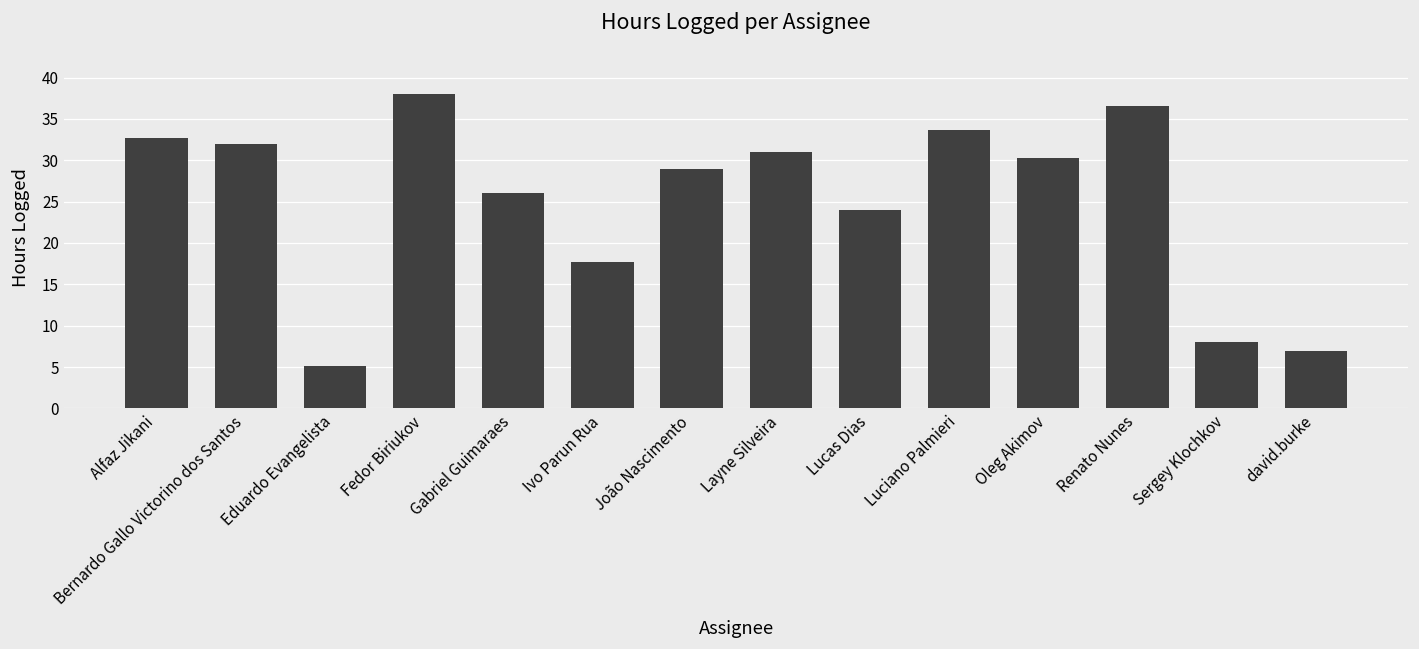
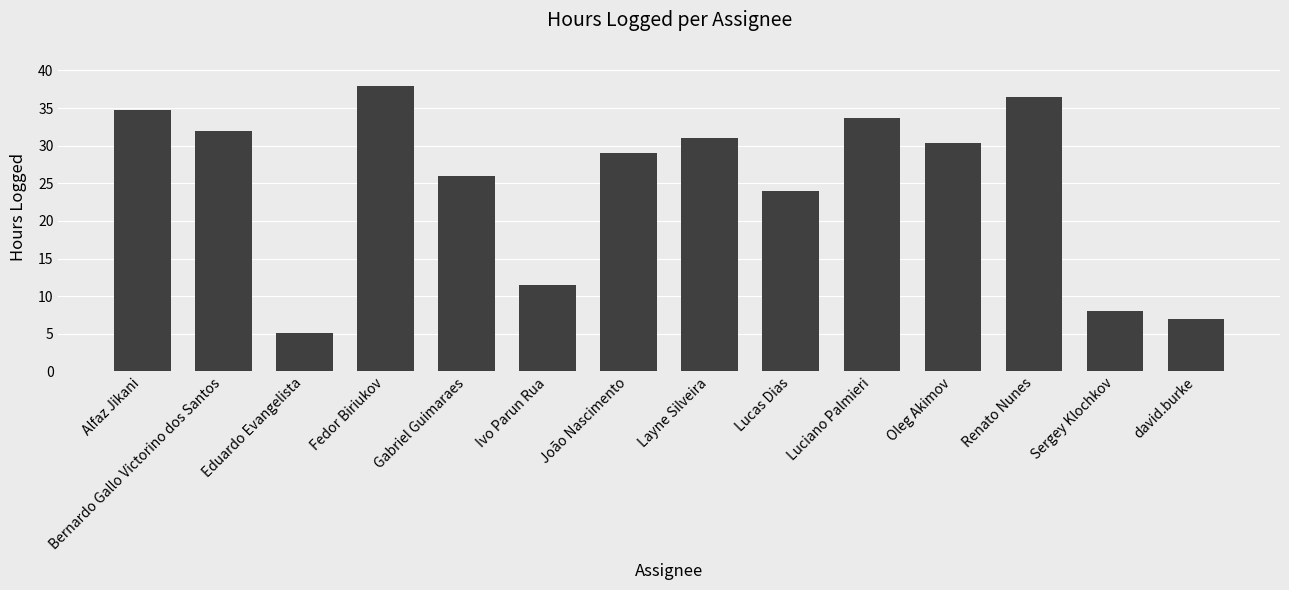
  {
-   "Alfaz Jikani": 33,
+   "Alfaz Jikani": 35,
    "Bernardo Gallo Victorino dos Santos": 32,
    "Eduardo Evangelista": 5,
    "Fedor Biriukov": 38,
    "Gabriel Guimaraes": 26,
-   "Ivo Parun Rua": 18,
+   "Ivo Parun Rua": 12,
    "João Nascimento": 29,
    "Layne Silveira": 31,
    "Lucas Dias": 24,
    "Luciano Palmieri": 34,
    "Oleg Akimov": 30,
    "Renato Nunes": 37,
    "Sergey Klochkov": 8,
    "david.burke": 7
  }
